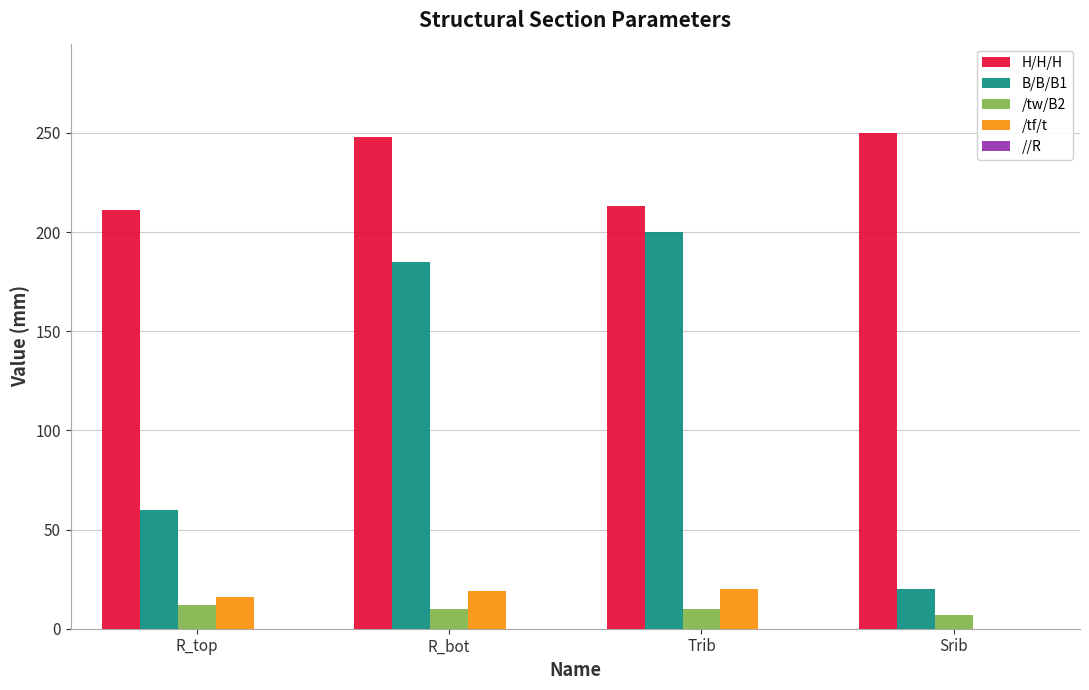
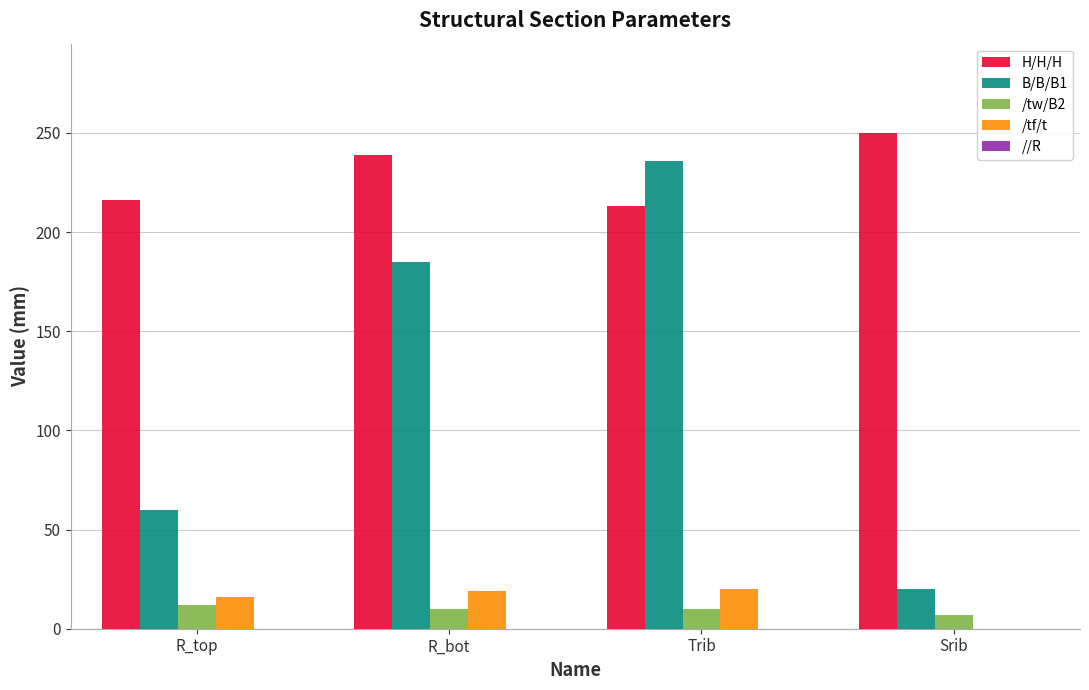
  {
    "H/H/H": {
-     "R_top": 211,
-     "R_bot": 248,
+     "R_top": 216,
+     "R_bot": 239,
      "Trib": 213,
      "Srib": 250
    },
    "B/B/B1": {
      "R_top": 60,
      "R_bot": 185,
-     "Trib": 200,
+     "Trib": 236,
      "Srib": 20
    },
    "/tw/B2": {
      "R_top": 12,
      "R_bot": 10,
      "Trib": 10,
      "Srib": 7
    },
    "/tf/t": {
      "R_top": 16,
      "R_bot": 19,
      "Trib": 20,
      "Srib": 0
    },
    "//R": {
      "R_top": 0,
      "R_bot": 0,
      "Trib": 0,
      "Srib": 0
    }
  }
